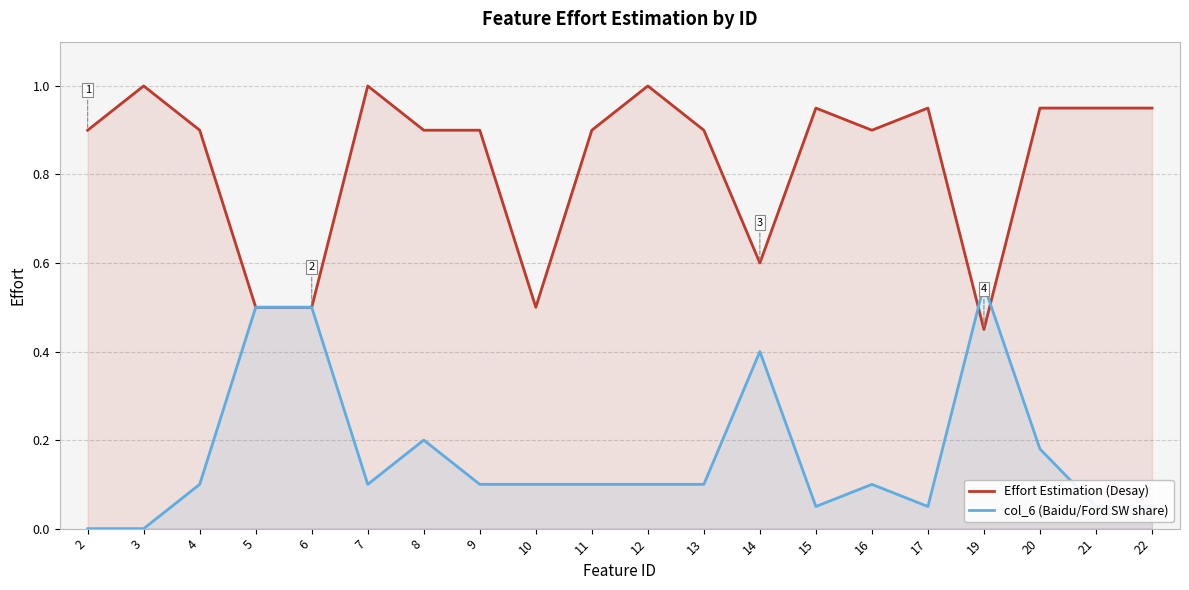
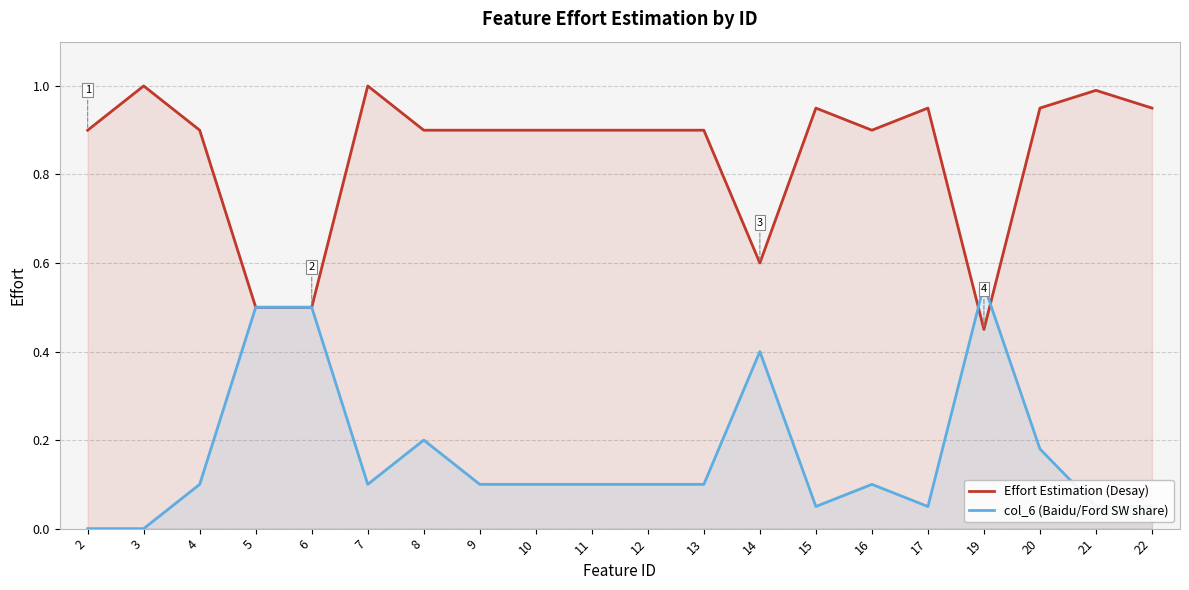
  {
    "Effort Estimation (Desay)": {
      "3": 1.00,
      "4": 0.90,
      "7": 1.00,
      "8": 0.90,
      "9": 0.90,
-     "10": 0.5,
+     "10": 0.9,
      "11": 0.90,
-     "12": 1.0,
+     "12": 0.9,
      "13": 0.90,
      "15": 0.95,
      "16": 0.90,
      "17": 0.95,
      "19": 0.45,
      "20": 0.95,
-     "21": 0.95,
+     "21": 0.99,
      "22": 0.95
    },
    "col_6 (Baidu/Ford SW share)": {
      "2": 0.00,
      "3": 0.00,
      "4": 0.10,
      "7": 0.10,
      "8": 0.20,
      "9": 0.10,
      "10": 0.10,
      "11": 0.10,
      "12": 0.10,
      "13": 0.10,
      "14": 0.40,
      "15": 0.05,
      "16": 0.10,
      "17": 0.05,
      "20": 0.18
    }
  }
